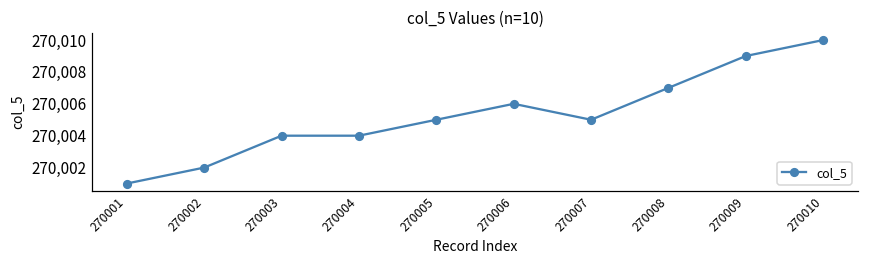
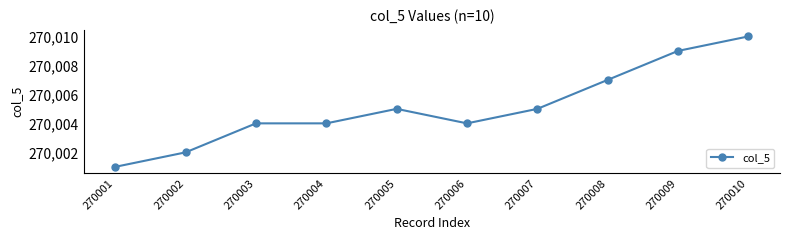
  {
    "270001": "270,001",
    "270002": "270,002",
    "270003": "270,004",
    "270004": "270,004",
    "270005": "270,005",
-   "270006": "270,006",
+   "270006": "270,004",
    "270007": "270,005",
    "270008": "270,007",
    "270009": "270,009",
    "270010": "270,010"
  }
